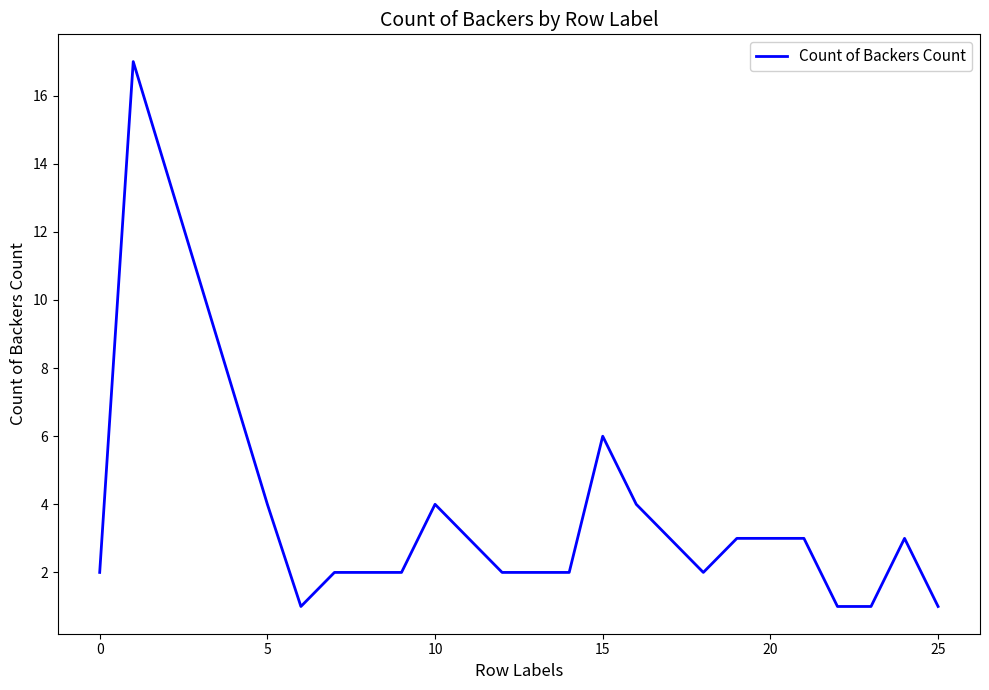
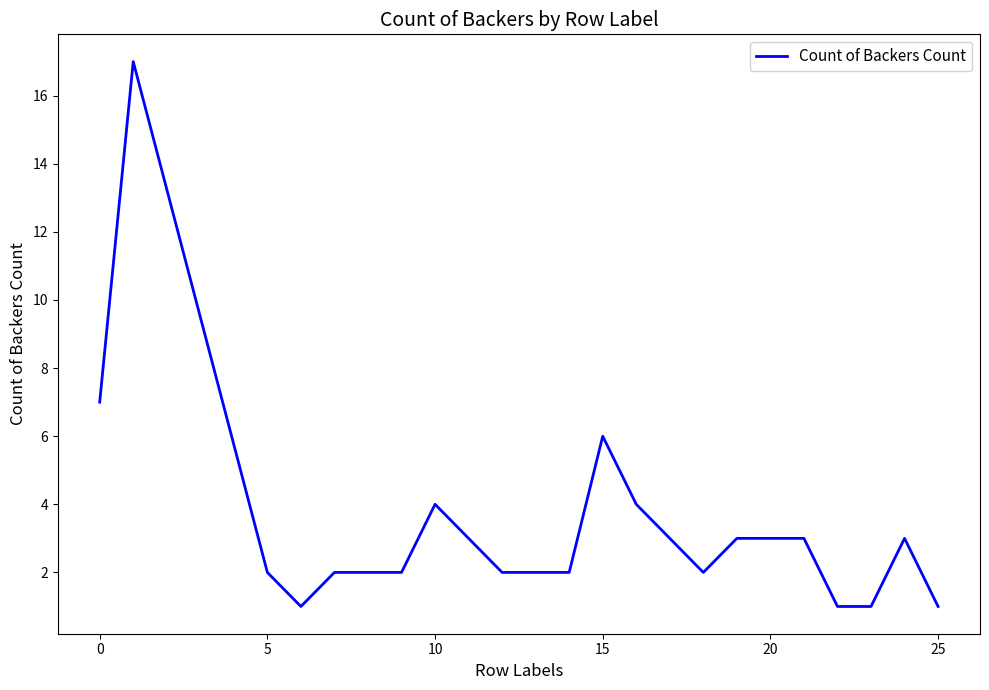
  {
-   "0": 2,
-   "5": 4,
+   "0": 7,
+   "5": 2,
    "10": 4,
    "15": 6,
    "25": 1
  }
